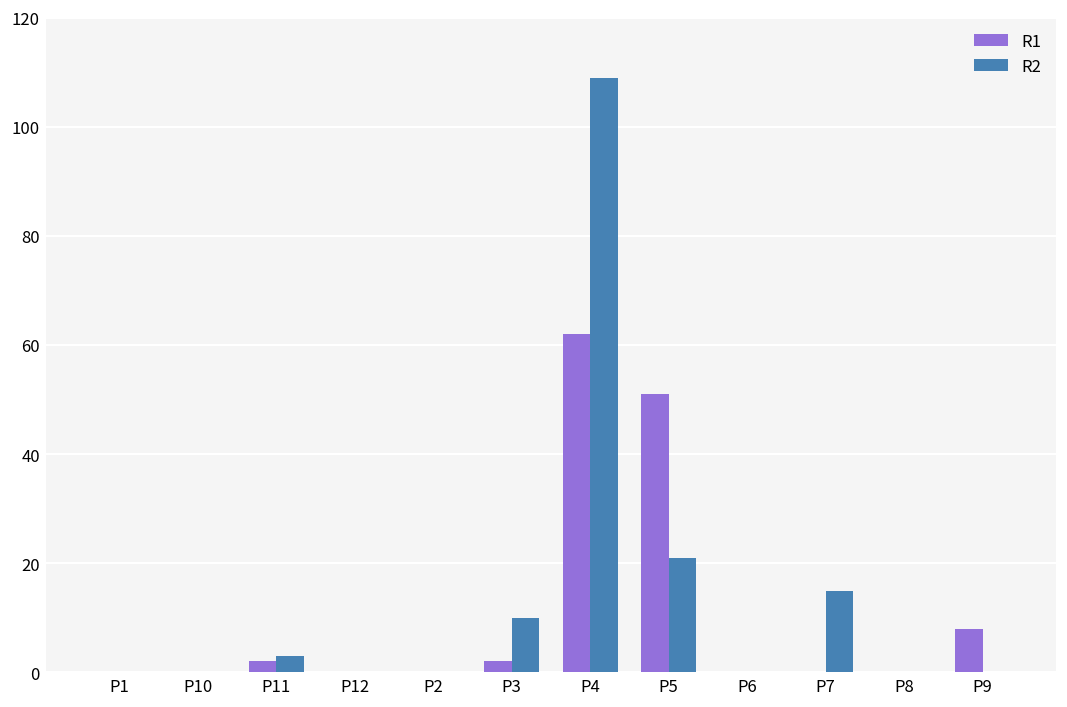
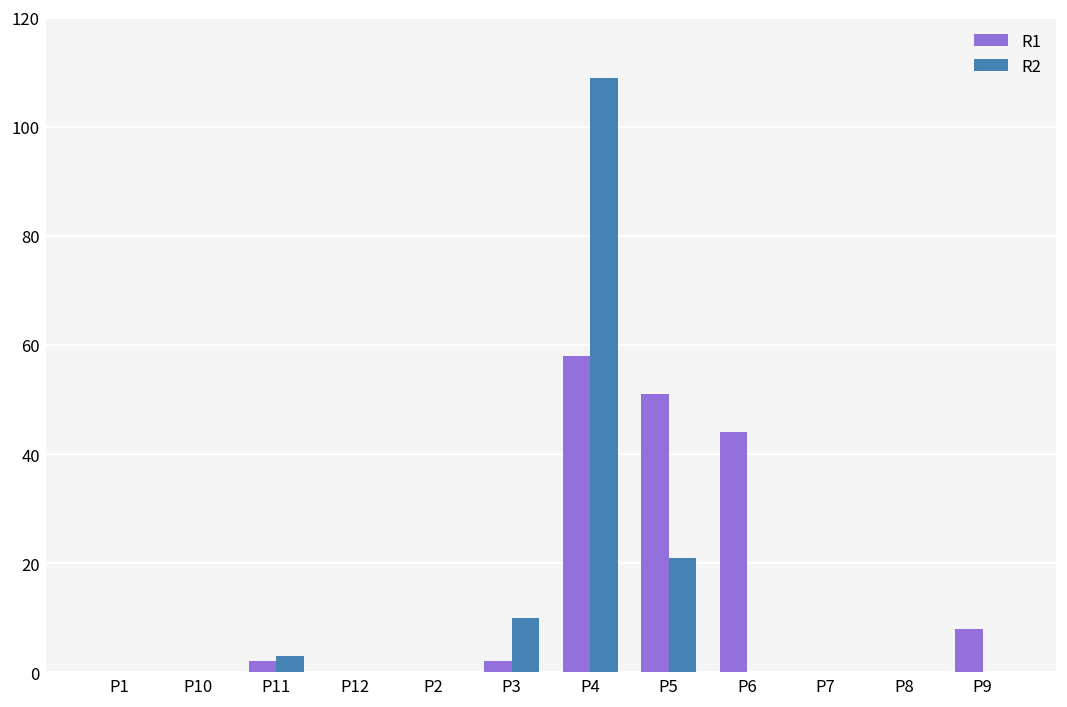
  {
    "R1": {
      "P1": 0,
      "P10": 0,
      "P11": 2,
      "P12": 0,
      "P2": 0,
      "P3": 2,
-     "P4": 62,
+     "P4": 58,
      "P5": 51,
-     "P6": 0,
+     "P6": 44,
      "P7": 0,
      "P8": 0,
      "P9": 8
    },
    "R2": {
      "P1": 0,
      "P10": 0,
      "P11": 3,
      "P12": 0,
      "P2": 0,
      "P3": 10,
      "P4": 109,
      "P5": 21,
      "P6": 0,
-     "P7": 15,
+     "P7": 0,
      "P8": 0,
      "P9": 0
    }
  }
